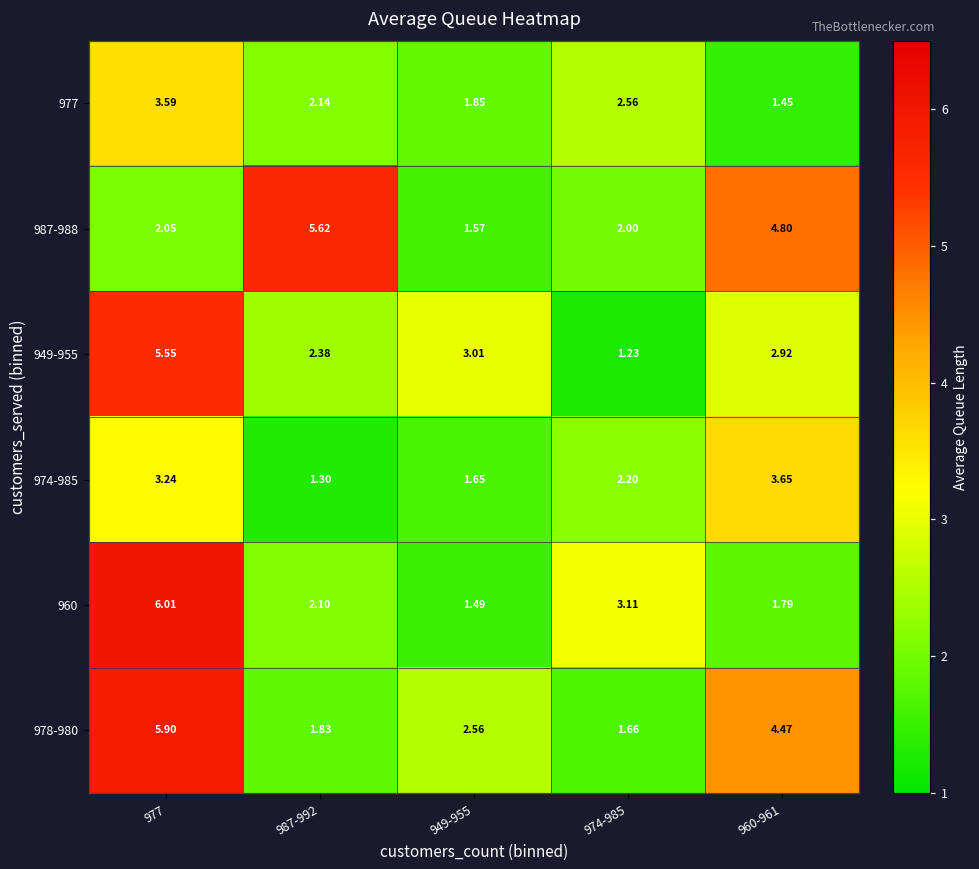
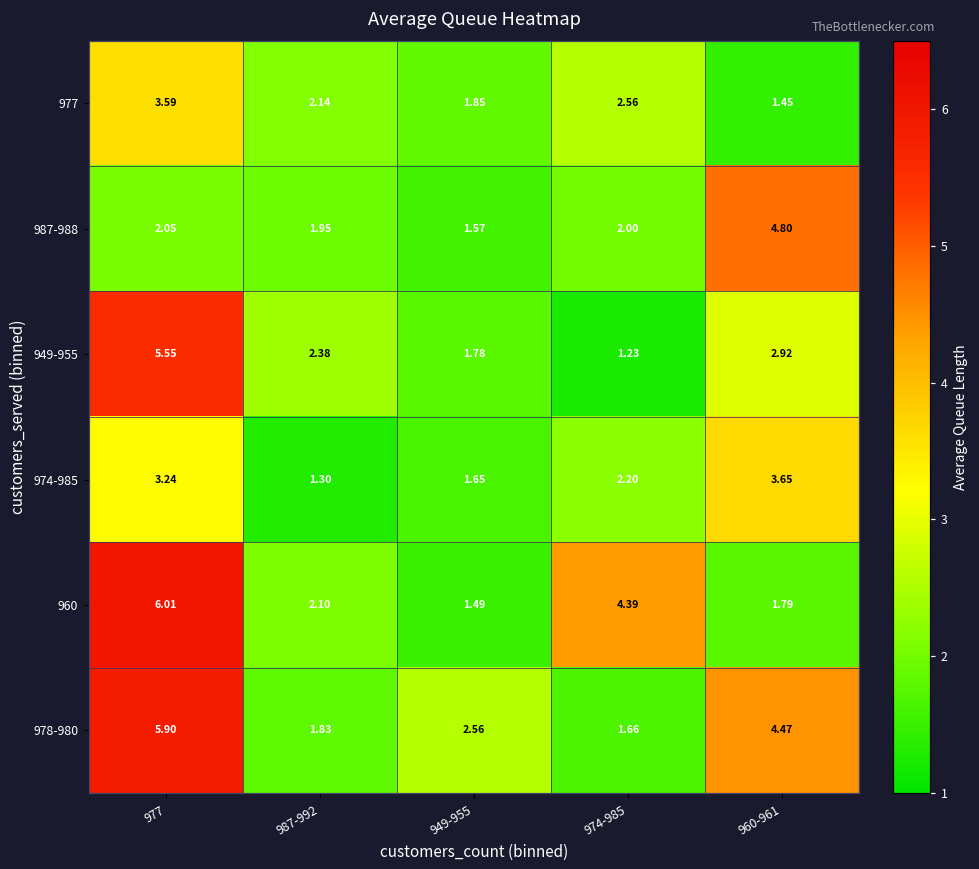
  {
    "977": {
      "977": 3.59,
      "987-992": 2.14,
      "949-955": 1.85,
      "974-985": 2.56,
      "960-961": 1.45
    },
    "987-988": {
      "977": 2.05,
-     "987-992": 5.62,
+     "987-992": 1.95,
      "949-955": 1.57,
      "974-985": 2.00,
      "960-961": 4.80
    },
    "949-955": {
      "977": 5.55,
      "987-992": 2.38,
-     "949-955": 3.01,
+     "949-955": 1.78,
      "974-985": 1.23,
      "960-961": 2.92
    },
    "974-985": {
      "977": 3.24,
      "987-992": 1.30,
      "949-955": 1.65,
      "974-985": 2.20,
      "960-961": 3.65
    },
    "960": {
      "977": 6.01,
      "987-992": 2.10,
      "949-955": 1.49,
-     "974-985": 3.11,
+     "974-985": 4.39,
      "960-961": 1.79
    },
    "978-980": {
      "977": 5.90,
      "987-992": 1.83,
      "949-955": 2.56,
      "974-985": 1.66,
      "960-961": 4.47
    }
  }
